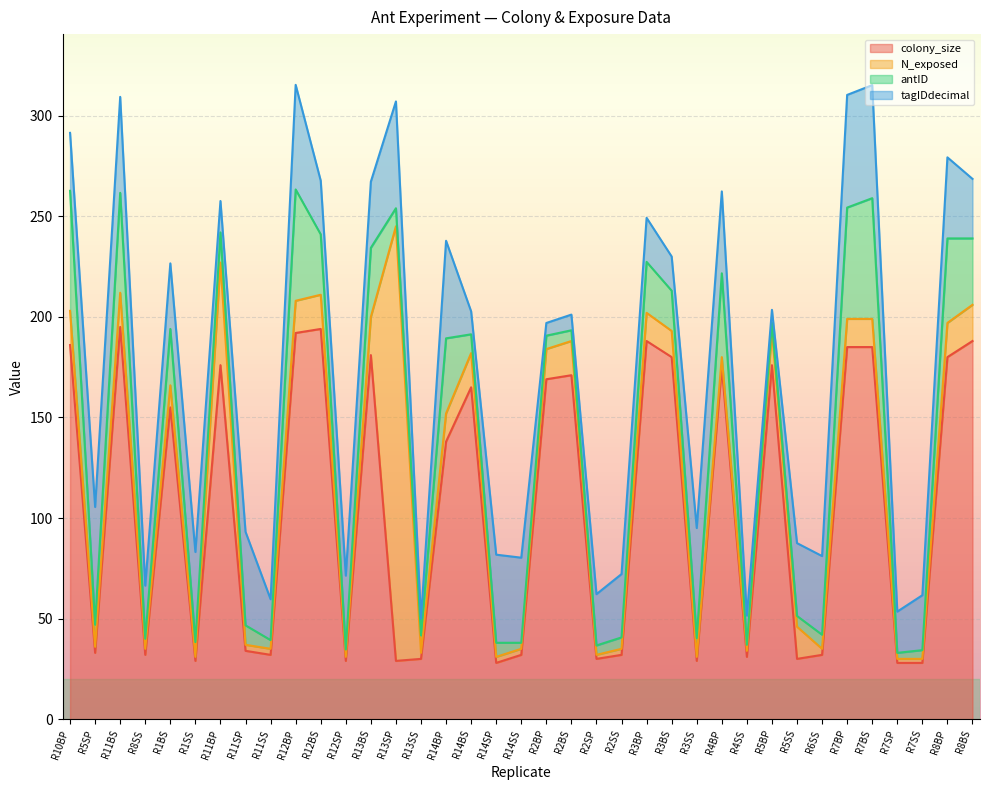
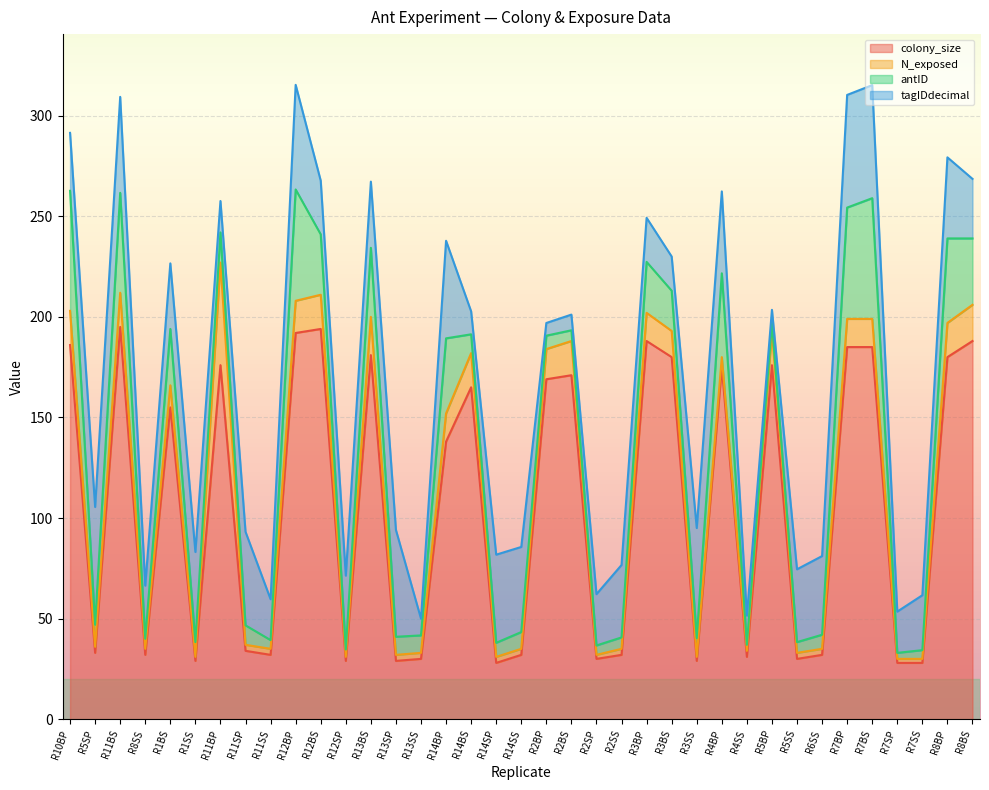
  {
    "colony_size": {
      "R10BP": 186,
      "R5SP": 33,
      "R11BS": 195,
      "R8SS": 32,
      "R1BS": 155,
      "R1SS": 29,
      "R11BP": 176,
      "R11SP": 34,
      "R11SS": 32,
      "R12BP": 192,
      "R12BS": 194,
      "R12SP": 29,
      "R13BS": 181,
      "R13SP": 29,
      "R13SS": 30,
      "R14BP": 138,
      "R14BS": 165,
      "R14SP": 28,
      "R14SS": 32,
      "R2BP": 169,
      "R2BS": 171,
      "R2SP": 30,
      "R2SS": 32,
      "R3BP": 188,
      "R3BS": 180,
      "R3SS": 29,
      "R4BP": 175,
      "R4SS": 31,
      "R5BP": 176,
      "R5SS": 30,
      "R6SS": 32,
      "R7BP": 185,
      "R7BS": 185,
      "R7SP": 28,
      "R7SS": 28,
      "R8BP": 180,
      "R8BS": 188
    },
    "N_exposed": {
      "R10BP": 17,
      "R5SP": 3,
      "R11BS": 17,
      "R8SS": 3,
      "R1BS": 11,
      "R1SS": 2,
      "R11BP": 51,
      "R11SP": 3,
      "R11SS": 3,
      "R12BP": 16,
      "R12BS": 17,
      "R12SP": 2,
      "R13BS": 19,
-     "R13SP": 216,
+     "R13SP": 3,
      "R13SS": 3,
      "R14BP": 14,
      "R14BS": 17,
      "R14SP": 3,
      "R14SS": 3,
      "R2BP": 15,
      "R2BS": 17,
      "R2SP": 2,
      "R2SS": 3,
      "R3BP": 14,
      "R3BS": 13,
      "R3SS": 2,
      "R4BP": 5,
      "R4SS": 3,
      "R5BP": 17,
-     "R5SS": 16,
+     "R5SS": 3,
      "R6SS": 3,
      "R7BP": 14,
      "R7BS": 14,
      "R7SP": 2,
      "R7SS": 2,
      "R8BP": 17,
      "R8BS": 18
    },
    "antID": {
      "R10BP": 60,
      "R5SP": 11,
      "R11BS": 50,
      "R8SS": 5,
      "R1BS": 28,
      "R1SS": 7,
      "R11BP": 15,
      "R11SP": 10,
      "R11SS": 4,
      "R12BP": 55,
      "R12BS": 30,
      "R12SP": 4,
      "R13BS": 34,
      "R13SP": 9,
      "R13SS": 9,
      "R14BP": 37,
      "R14BS": 9,
      "R14SP": 7,
-     "R14SS": 3,
+     "R14SS": 8,
      "R2BP": 7,
      "R2BS": 5,
      "R2SP": 5,
      "R2SS": 6,
      "R3BP": 25,
      "R3BS": 20,
      "R3SS": 9,
      "R4BP": 42,
      "R4SS": 3,
      "R5BP": 4,
      "R5SS": 5,
      "R6SS": 7,
      "R7BP": 55,
      "R7BS": 60,
      "R7SP": 3,
      "R7SS": 4,
      "R8BP": 42,
      "R8BS": 33
    },
    "tagIDdecimal": {
      "R10BP": 29,
      "R5SP": 59,
      "R11BS": 48,
      "R8SS": 26,
      "R1BS": 33,
      "R1SS": 45,
      "R11BP": 16,
      "R11SP": 46,
      "R11SS": 20,
      "R12BP": 52,
      "R12BS": 27,
      "R12SP": 37,
      "R13BS": 33,
      "R13SP": 53,
      "R13SS": 8,
      "R14BP": 49,
      "R14BS": 11,
      "R14SP": 44,
      "R14SS": 42,
      "R2BP": 6,
      "R2BS": 8,
      "R2SP": 26,
-     "R2SS": 31,
+     "R2SS": 36,
      "R3BP": 22,
      "R3BS": 17,
      "R3SS": 55,
      "R4BP": 41,
      "R4SS": 15,
      "R5BP": 7,
      "R5SS": 36,
      "R6SS": 39,
      "R7BP": 56,
      "R7SP": 21,
      "R7SS": 27,
      "R8BP": 40,
      "R8BS": 30
    }
  }
